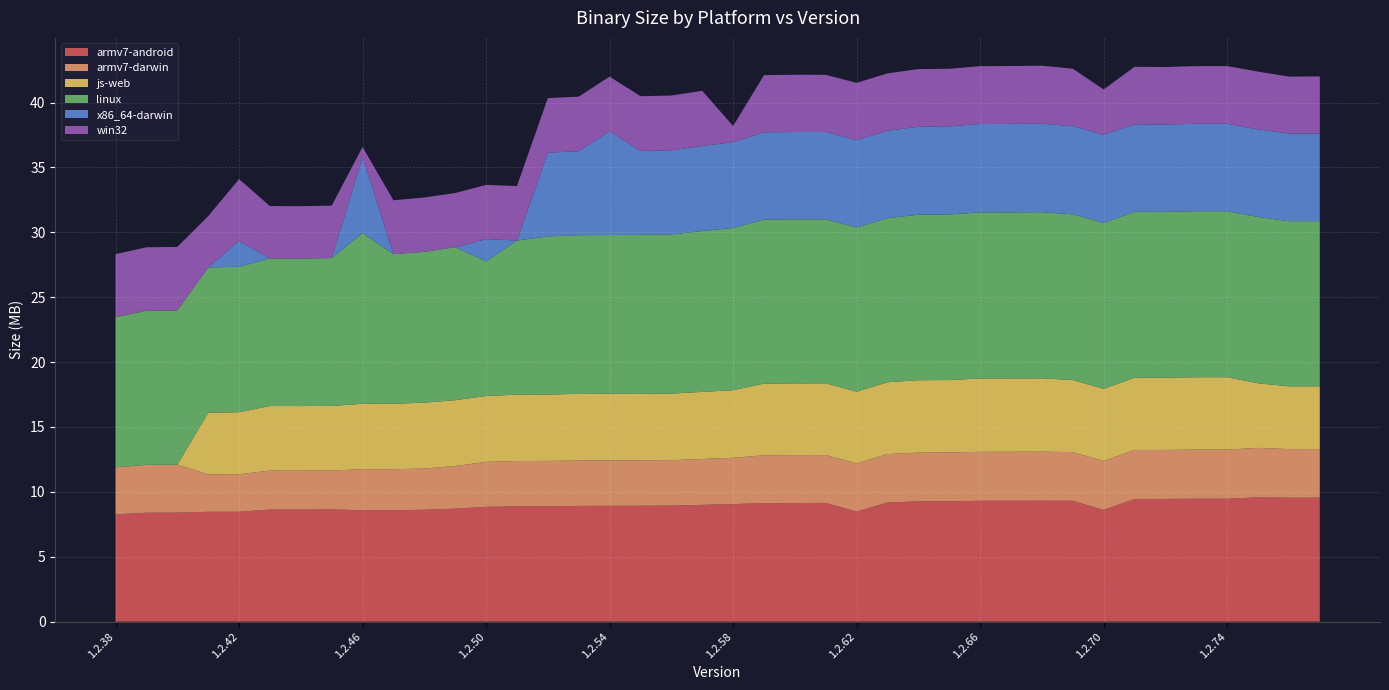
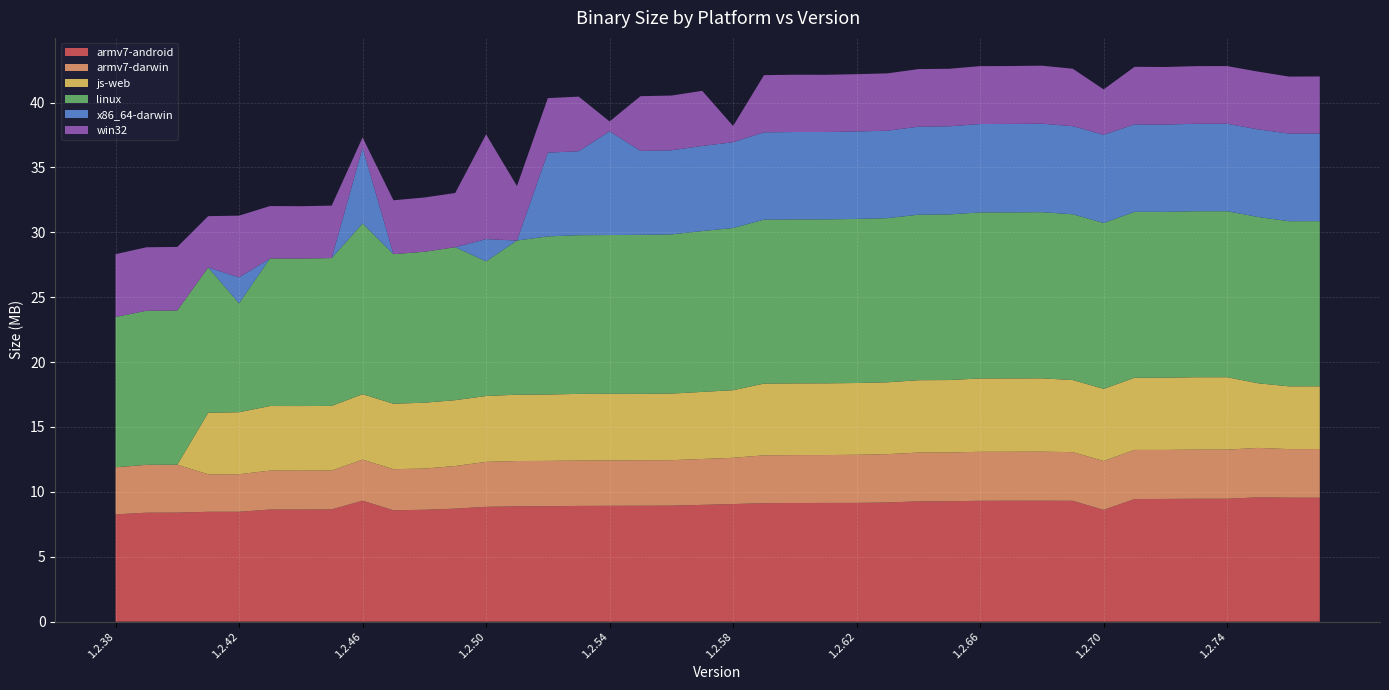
  {
    "armv7-android": {
      "1.2.38": 8.3,
      "1.2.42": 8.5,
-     "1.2.46": 8.6,
+     "1.2.46": 9.3,
      "1.2.50": 8.8,
      "1.2.54": 8.9,
      "1.2.58": 9.1,
-     "1.2.62": 8.5,
+     "1.2.62": 9.2,
      "1.2.66": 9.3,
      "1.2.70": 8.6,
      "1.2.74": 9.5
    },
    "linux": {
-     "1.2.42": 11.2,
+     "1.2.42": 8.4,
      "1.2.46": 13.2,
      "1.2.50": 10.4,
      "1.2.54": 12.2,
      "1.2.58": 12.5,
      "1.2.62": 12.6,
      "1.2.66": 12.8,
      "1.2.70": 12.8,
      "1.2.74": 12.8
    },
    "x86_64-darwin": {
      "1.2.42": 2.0,
      "1.2.46": 5.8,
      "1.2.50": 1.7,
      "1.2.54": 8.0,
      "1.2.58": 6.6,
      "1.2.62": 6.7,
      "1.2.66": 6.8,
      "1.2.70": 6.8,
      "1.2.74": 6.7
    },
    "win32": {
      "1.2.38": 4.8,
      "1.2.42": 4.8,
      "1.2.46": 0.8,
-     "1.2.50": 4.2,
-     "1.2.54": 4.2,
+     "1.2.50": 8.1,
+     "1.2.54": 0.8,
      "1.2.58": 1.3,
      "1.2.62": 4.4,
      "1.2.66": 4.5,
      "1.2.70": 3.5,
      "1.2.74": 4.4
    }
  }
